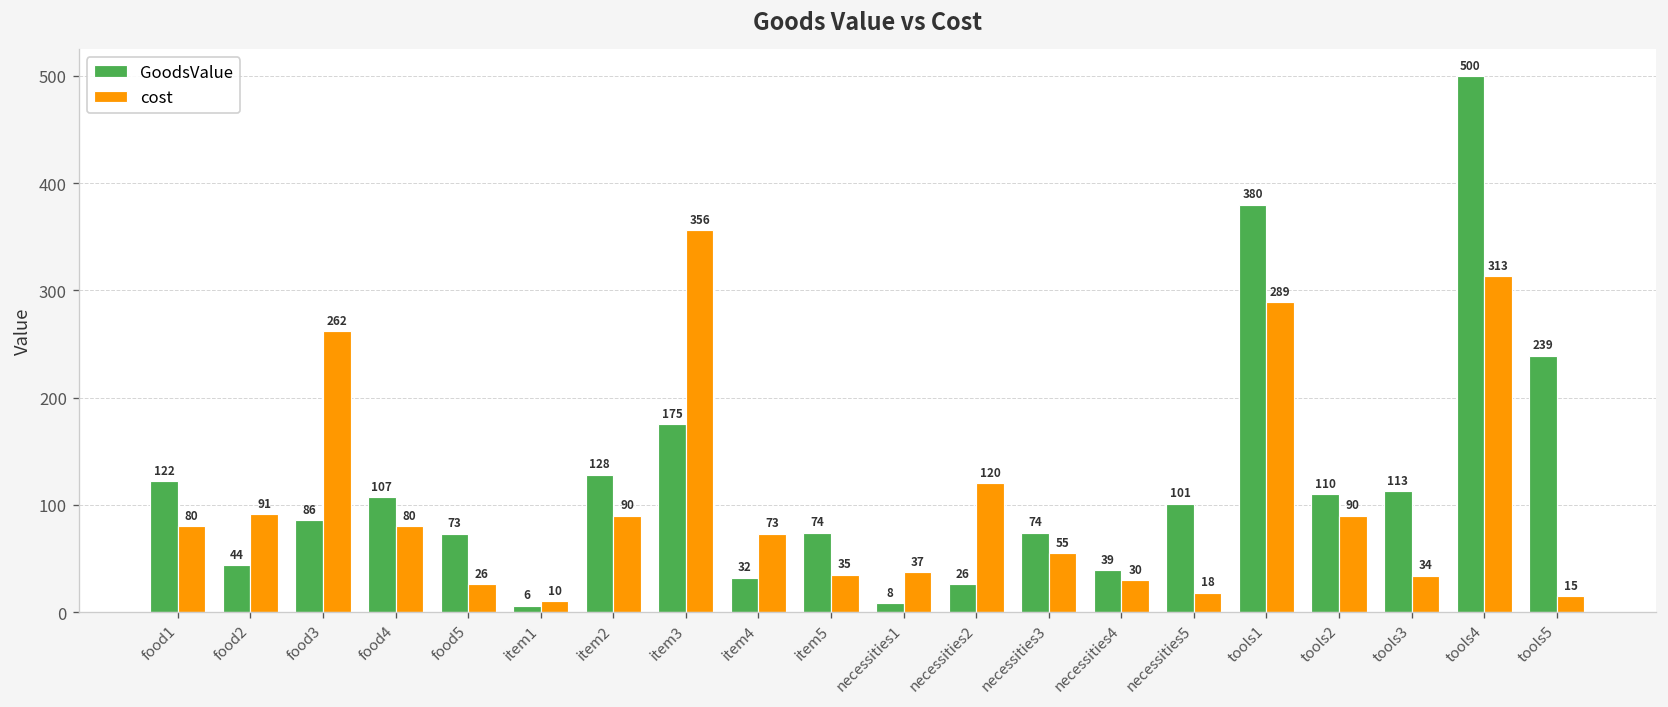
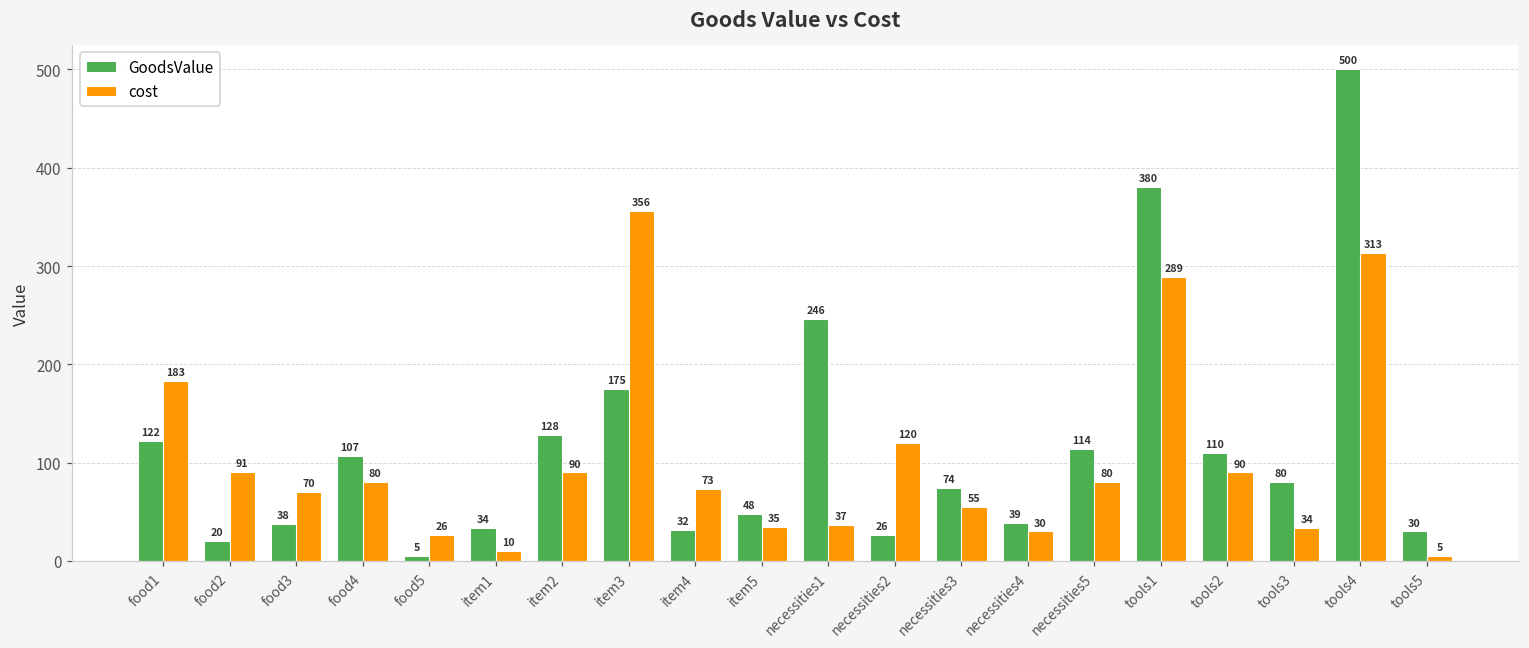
  {
    "GoodsValue": {
      "food1": 122,
-     "food2": 44,
-     "food3": 86,
+     "food2": 20,
+     "food3": 38,
      "food4": 107,
-     "food5": 73,
-     "item1": 6,
+     "food5": 5,
+     "item1": 34,
      "item2": 128,
      "item3": 175,
      "item4": 32,
-     "item5": 74,
-     "necessities1": 8,
+     "item5": 48,
+     "necessities1": 246,
      "necessities2": 26,
      "necessities3": 74,
      "necessities4": 39,
-     "necessities5": 101,
+     "necessities5": 114,
      "tools1": 380,
      "tools2": 110,
-     "tools3": 113,
+     "tools3": 80,
      "tools4": 500,
-     "tools5": 239
+     "tools5": 30
    },
    "cost": {
-     "food1": 80,
+     "food1": 183,
      "food2": 91,
-     "food3": 262,
+     "food3": 70,
      "food4": 80,
      "food5": 26,
      "item1": 10,
      "item2": 90,
      "item3": 356,
      "item4": 73,
      "item5": 35,
      "necessities1": 37,
      "necessities2": 120,
      "necessities3": 55,
      "necessities4": 30,
-     "necessities5": 18,
+     "necessities5": 80,
      "tools1": 289,
      "tools2": 90,
      "tools3": 34,
      "tools4": 313,
-     "tools5": 15
+     "tools5": 5
    }
  }
